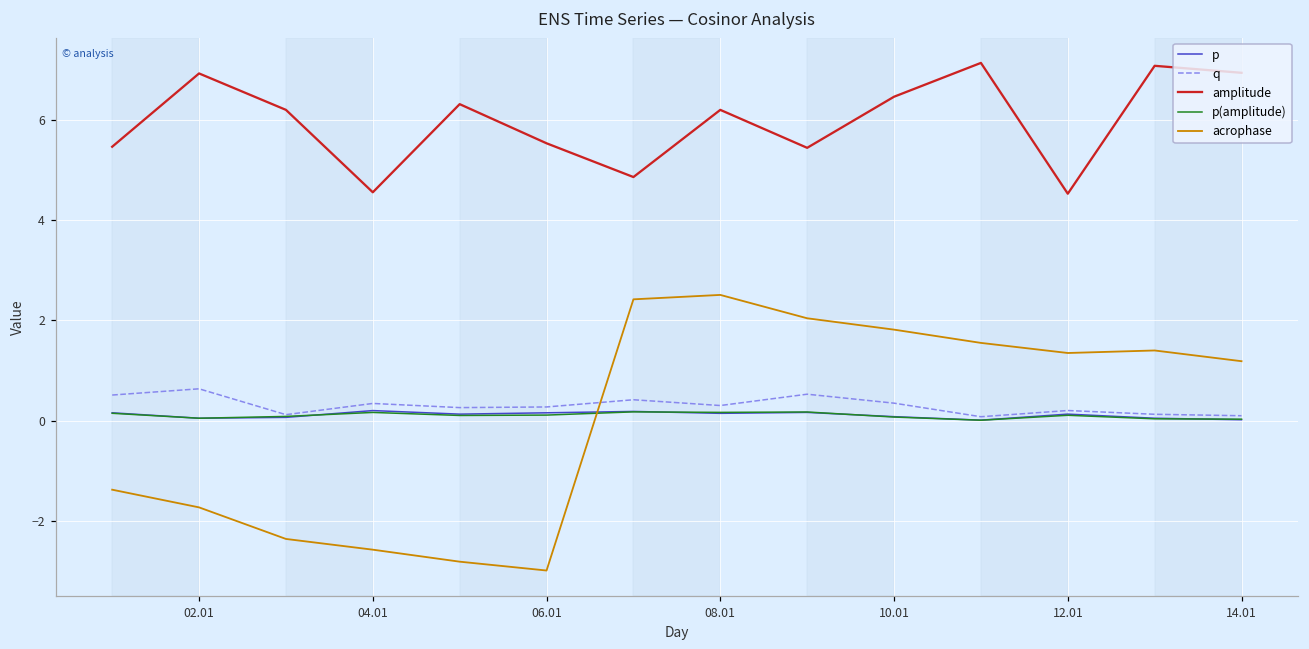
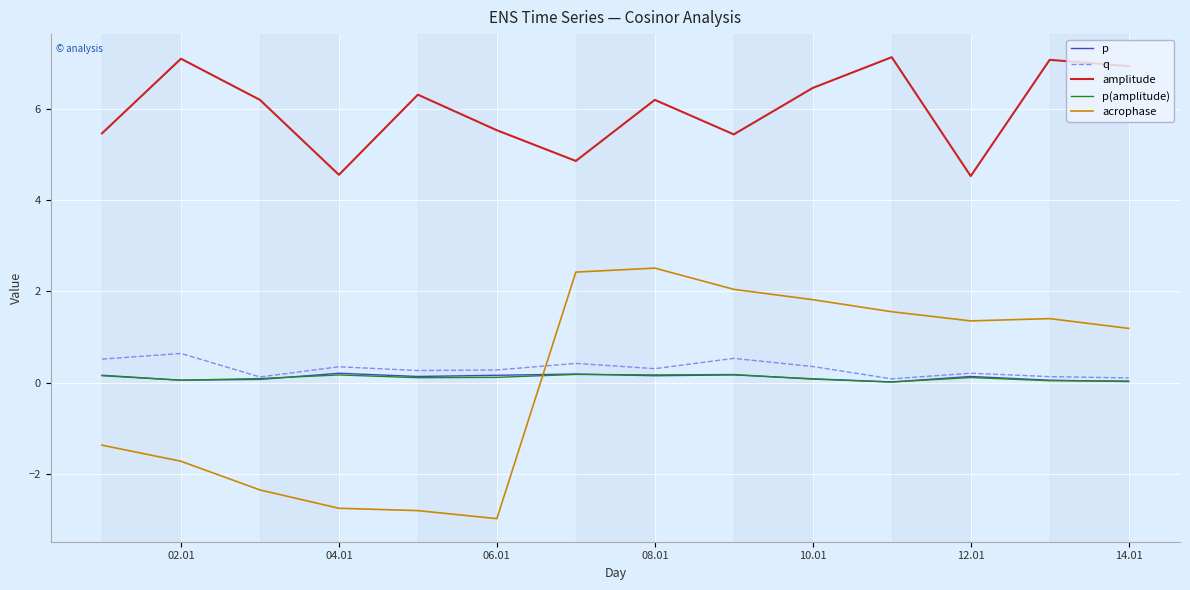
  {
    "q": {
      "02.01": 0.6,
      "04.01": 0.3,
      "06.01": 0.3,
      "08.01": 0.3,
      "10.01": 0.4,
      "12.01": 0.2,
      "14.01": 0.1
    },
    "amplitude": {
-     "02.01": 6.9,
+     "02.01": 7.1,
      "04.01": 4.6,
      "06.01": 5.5,
      "08.01": 6.2,
      "10.01": 6.5,
      "12.01": 4.5
    },
    "acrophase": {
      "02.01": -1.7,
-     "04.01": -2.6,
+     "04.01": -2.8,
      "06.01": -3.0,
      "08.01": 2.5,
      "10.01": 1.8,
      "12.01": 1.4,
      "14.01": 1.2
    }
  }
